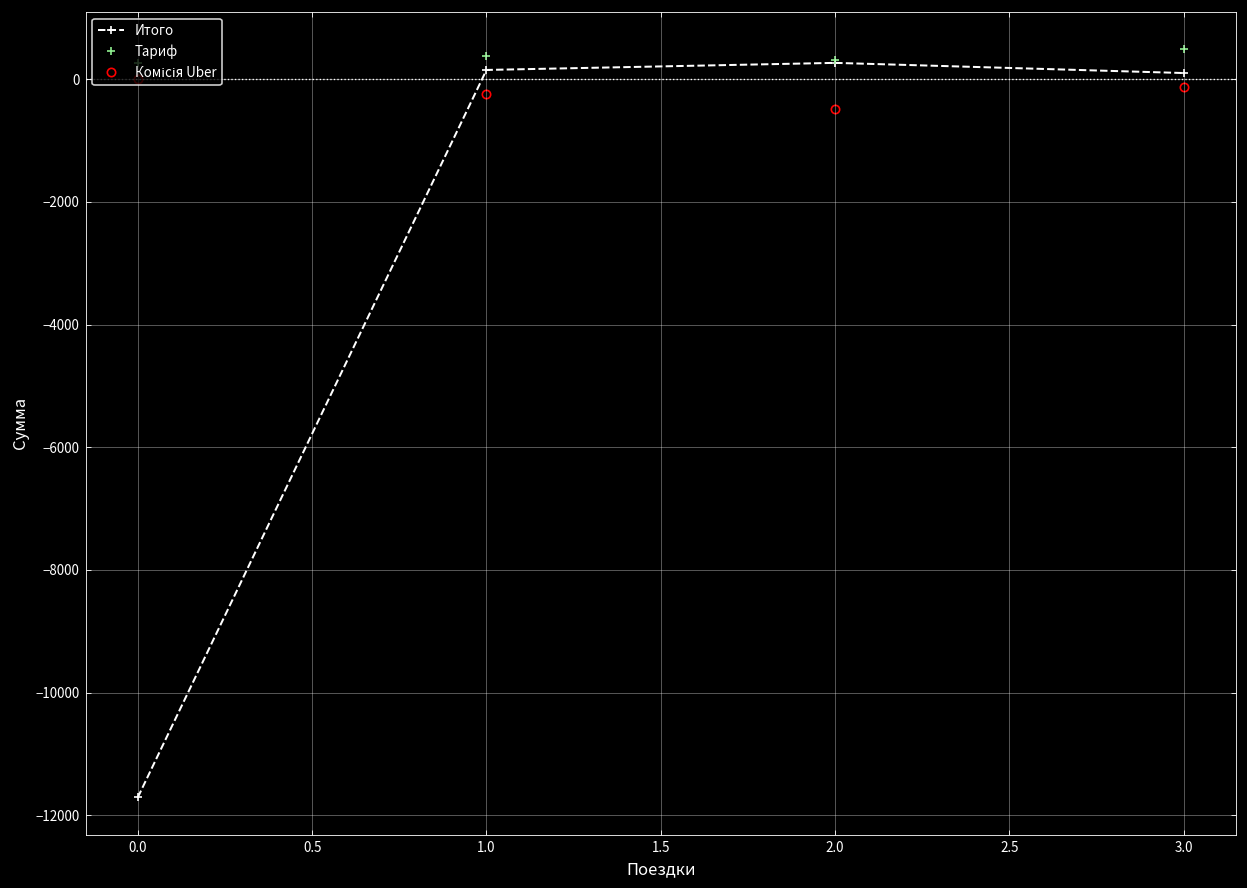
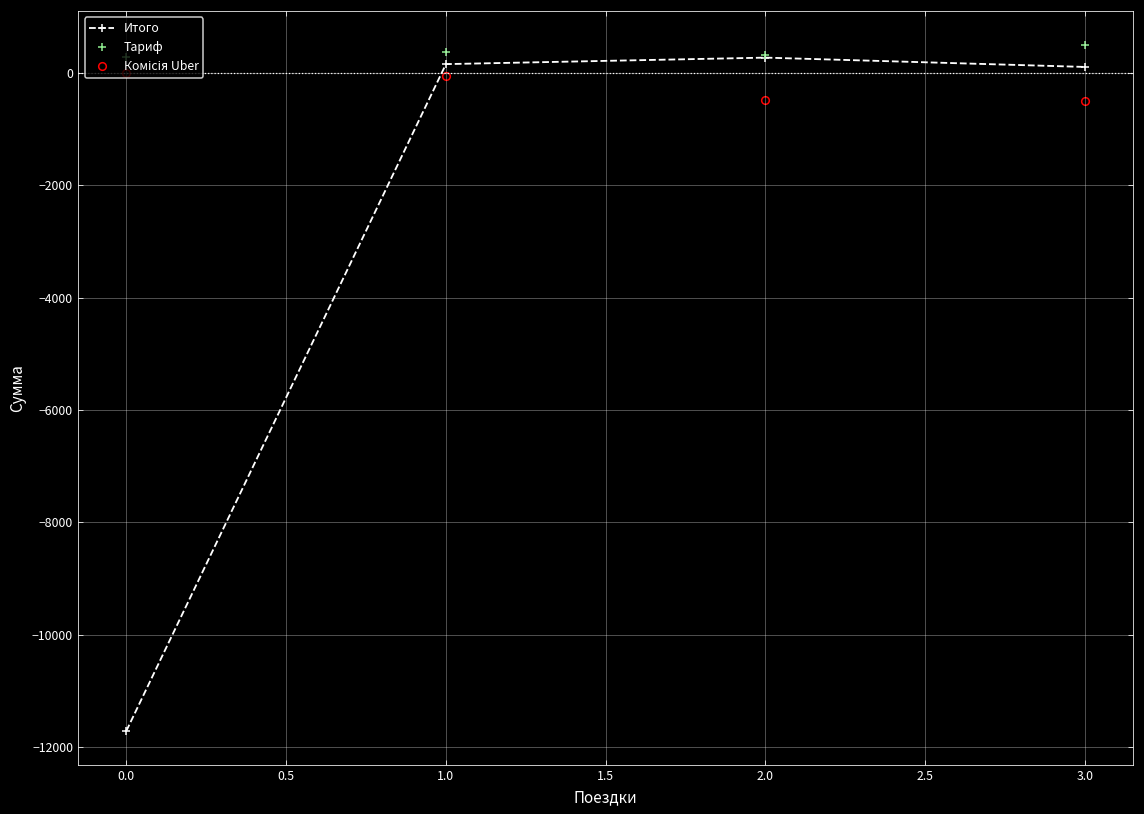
  {
    "Итого": {
      "0.0": -11700,
      "1.0": 200,
      "3.0": 100
    },
    "Тариф": {
      "1.0": 400,
      "3.0": 500
    },
    "Комісія Uber": {
-     "1.0": -200,
+     "1.0": -100,
      "2.0": -500,
-     "3.0": -100
+     "3.0": -500
    }
  }
